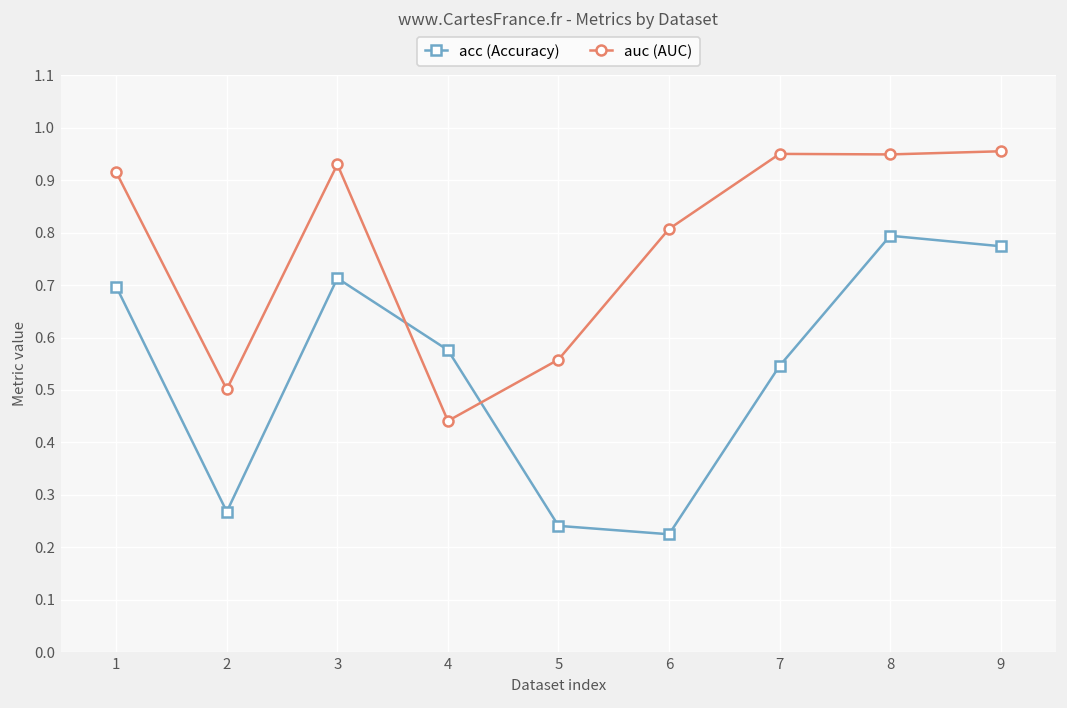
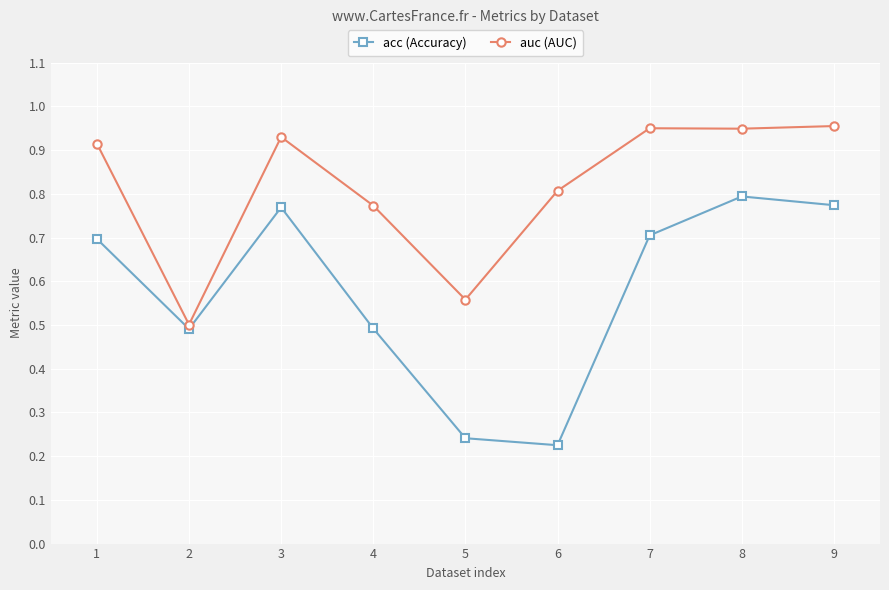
  {
    "acc (Accuracy)": {
      "1": 0.70,
-     "2": 0.27,
-     "3": 0.71,
-     "4": 0.58,
+     "2": 0.49,
+     "3": 0.77,
+     "4": 0.49,
      "5": 0.24,
      "6": 0.23,
-     "7": 0.55,
+     "7": 0.71,
      "8": 0.79,
      "9": 0.77
    },
    "auc (AUC)": {
      "1": 0.92,
      "2": 0.50,
      "3": 0.93,
-     "4": 0.44,
+     "4": 0.77,
      "5": 0.56,
      "6": 0.81,
      "7": 0.95,
      "8": 0.95,
      "9": 0.96
    }
  }
